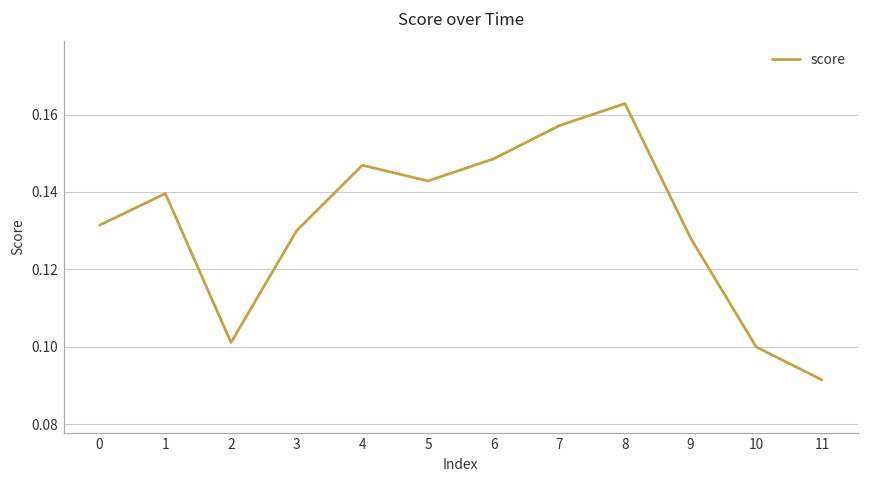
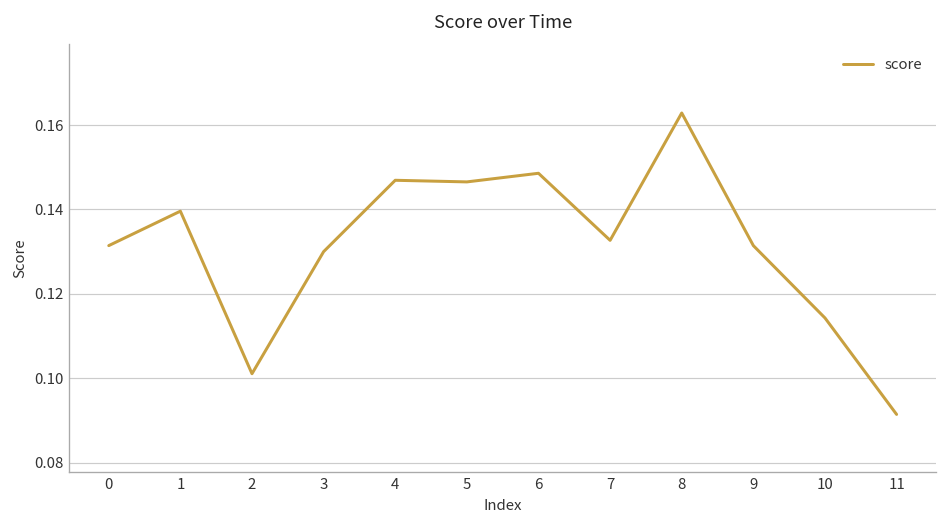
  {
    "0": 0.131,
    "1": 0.140,
    "2": 0.101,
    "3": 0.130,
    "4": 0.147,
-   "5": 0.143,
+   "5": 0.147,
    "6": 0.149,
-   "7": 0.157,
+   "7": 0.133,
    "8": 0.163,
-   "9": 0.128,
-   "10": 0.100,
+   "9": 0.131,
+   "10": 0.114,
    "11": 0.091
  }
